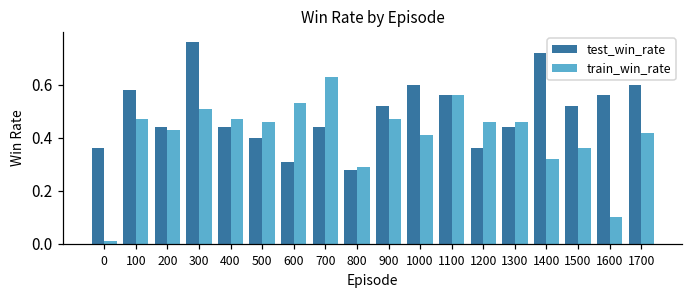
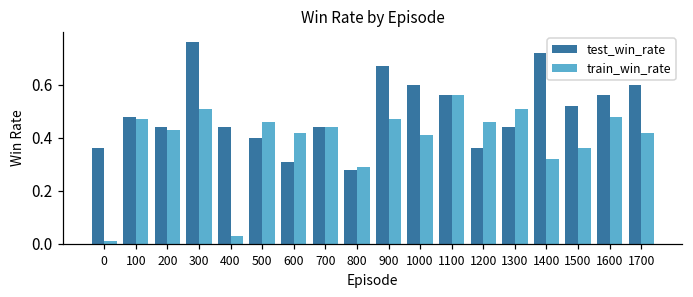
  {
    "test_win_rate": {
      "0": 0.36,
-     "100": 0.58,
+     "100": 0.48,
      "200": 0.44,
      "300": 0.76,
      "400": 0.44,
      "500": 0.40,
      "600": 0.31,
      "700": 0.44,
      "800": 0.28,
-     "900": 0.52,
+     "900": 0.67,
      "1000": 0.60,
      "1100": 0.56,
      "1200": 0.36,
      "1300": 0.44,
      "1400": 0.72,
      "1500": 0.52,
      "1600": 0.56,
      "1700": 0.60
    },
    "train_win_rate": {
      "100": 0.47,
      "200": 0.43,
      "300": 0.51,
-     "400": 0.47,
+     "400": 0.03,
      "500": 0.46,
-     "600": 0.53,
-     "700": 0.63,
+     "600": 0.42,
+     "700": 0.44,
      "800": 0.29,
      "900": 0.47,
      "1000": 0.41,
      "1100": 0.56,
      "1200": 0.46,
-     "1300": 0.46,
+     "1300": 0.51,
      "1400": 0.32,
      "1500": 0.36,
-     "1600": 0.10,
+     "1600": 0.48,
      "1700": 0.42
    }
  }
